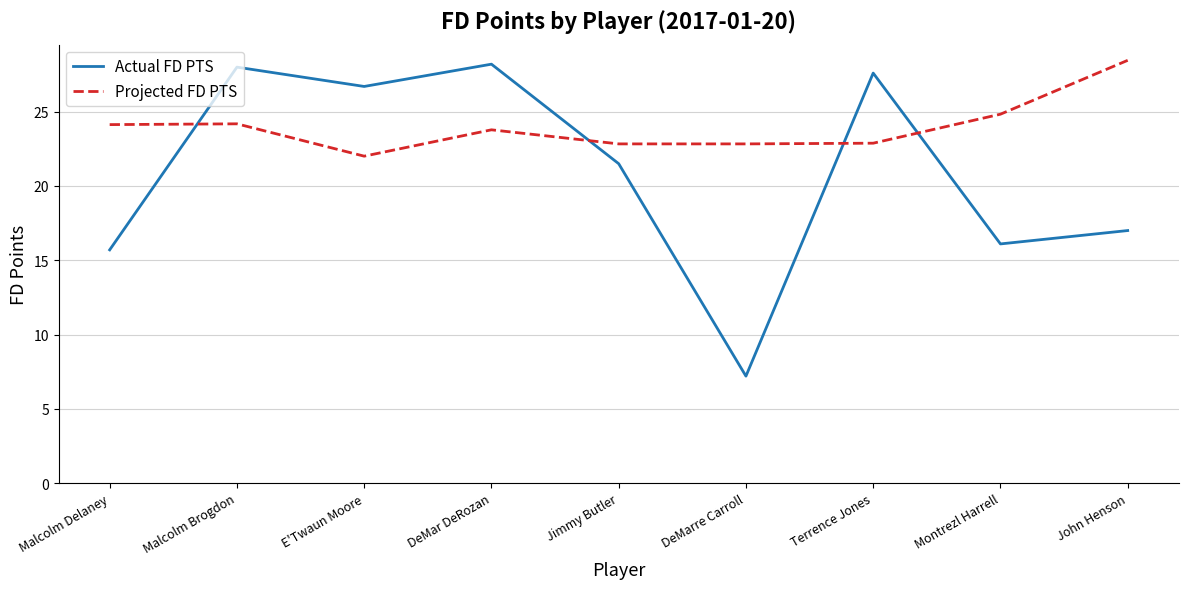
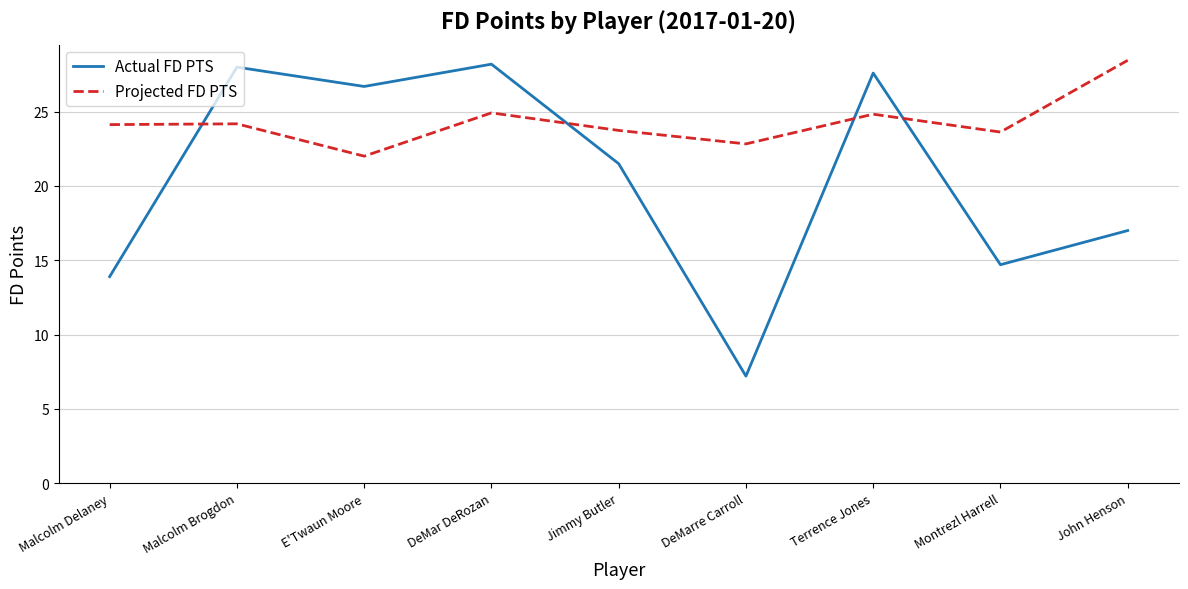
  {
    "Actual FD PTS": {
-     "Malcolm Delaney": 15.7,
+     "Malcolm Delaney": 13.9,
      "E'Twaun Moore": 26.7,
      "DeMar DeRozan": 28.2,
      "Jimmy Butler": 21.5,
      "DeMarre Carroll": 7.2,
      "Terrence Jones": 27.6,
-     "Montrezl Harrell": 16.1,
+     "Montrezl Harrell": 14.7,
      "John Henson": 17.0
    },
    "Projected FD PTS": {
      "Malcolm Delaney": 24.1,
      "Malcolm Brogdon": 24.2,
      "E'Twaun Moore": 22.0,
-     "DeMar DeRozan": 23.8,
-     "Jimmy Butler": 22.8,
+     "DeMar DeRozan": 24.9,
+     "Jimmy Butler": 23.7,
      "DeMarre Carroll": 22.8,
-     "Terrence Jones": 22.9,
-     "Montrezl Harrell": 24.8,
+     "Terrence Jones": 24.8,
+     "Montrezl Harrell": 23.6,
      "John Henson": 28.5
    }
  }
